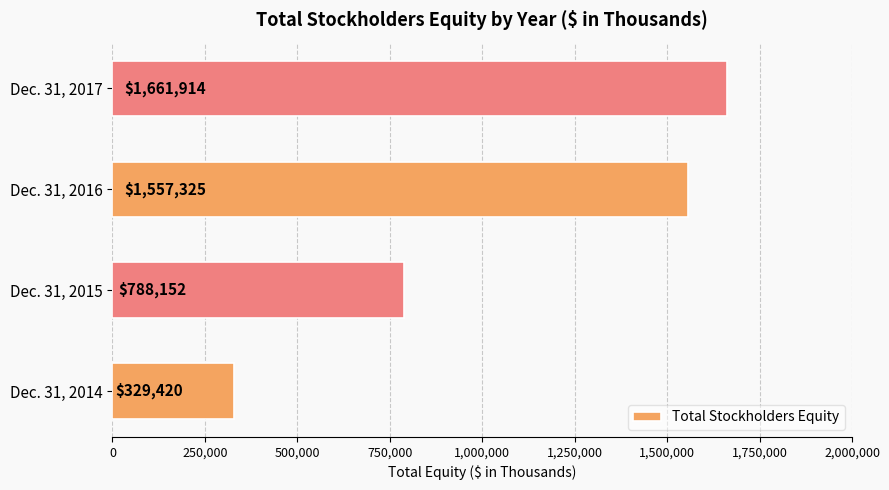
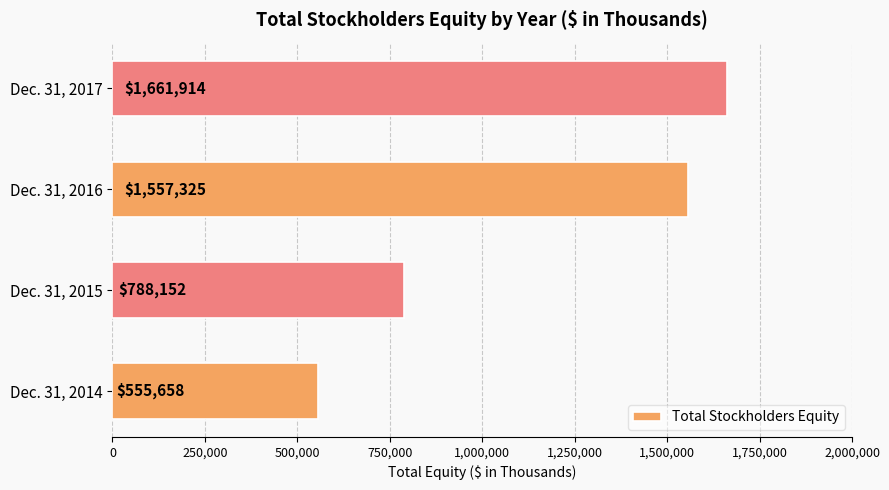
  {
    "Dec. 31, 2017": "$1,661,914",
    "Dec. 31, 2016": "$1,557,325",
    "Dec. 31, 2015": "$788,152",
-   "Dec. 31, 2014": "$329,420"
+   "Dec. 31, 2014": "$555,658"
  }
